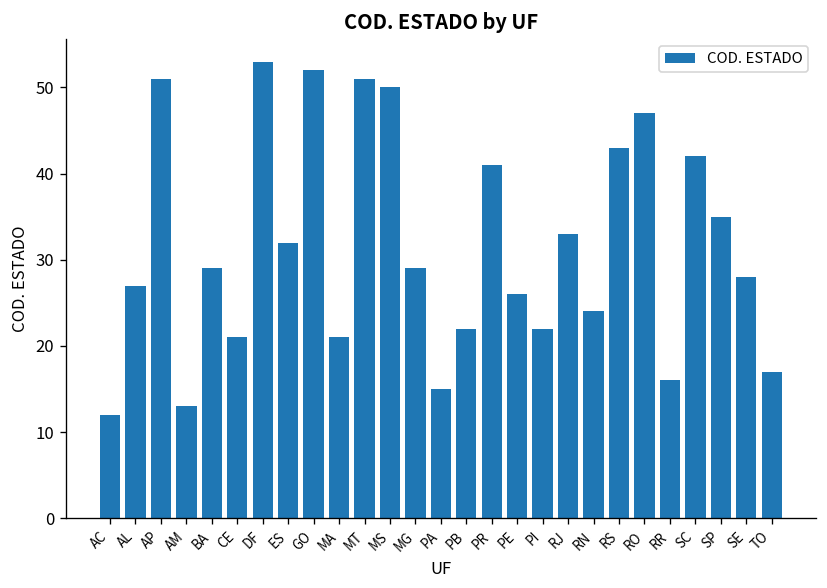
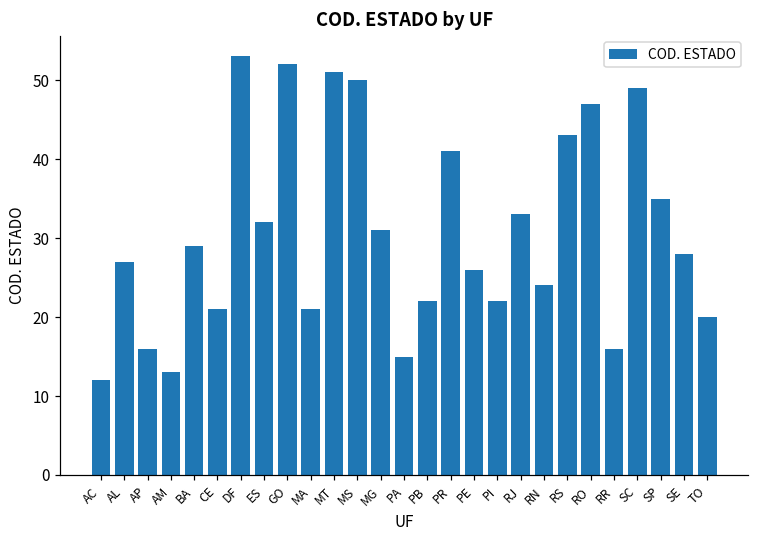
  {
    "AC": 12,
    "AL": 27,
-   "AP": 51,
+   "AP": 16,
    "AM": 13,
    "BA": 29,
    "CE": 21,
    "DF": 53,
    "ES": 32,
    "GO": 52,
    "MA": 21,
    "MT": 51,
    "MS": 50,
-   "MG": 29,
+   "MG": 31,
    "PA": 15,
    "PB": 22,
    "PR": 41,
    "PE": 26,
    "PI": 22,
    "RJ": 33,
    "RN": 24,
    "RS": 43,
    "RO": 47,
    "RR": 16,
-   "SC": 42,
+   "SC": 49,
    "SP": 35,
    "SE": 28,
-   "TO": 17
+   "TO": 20
  }
